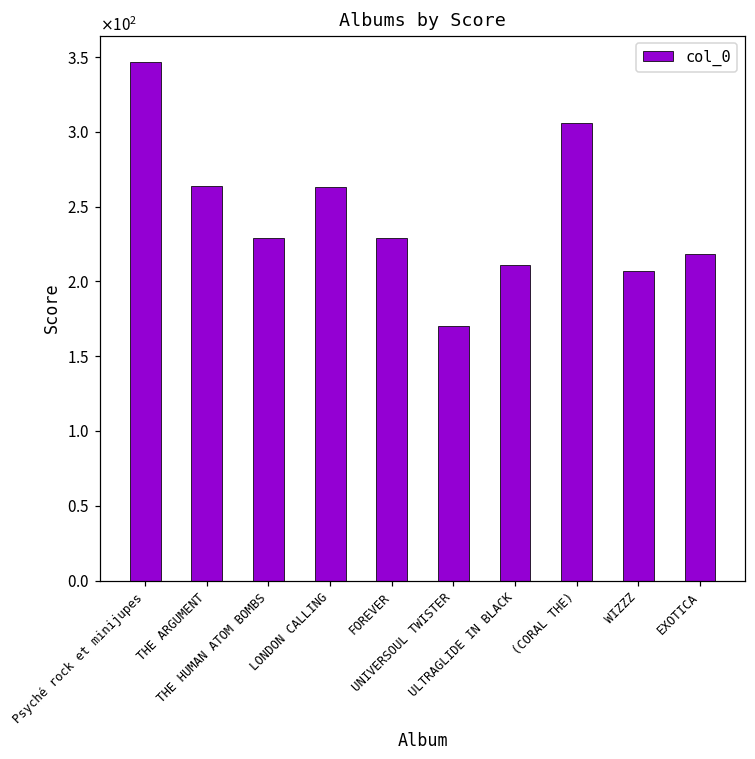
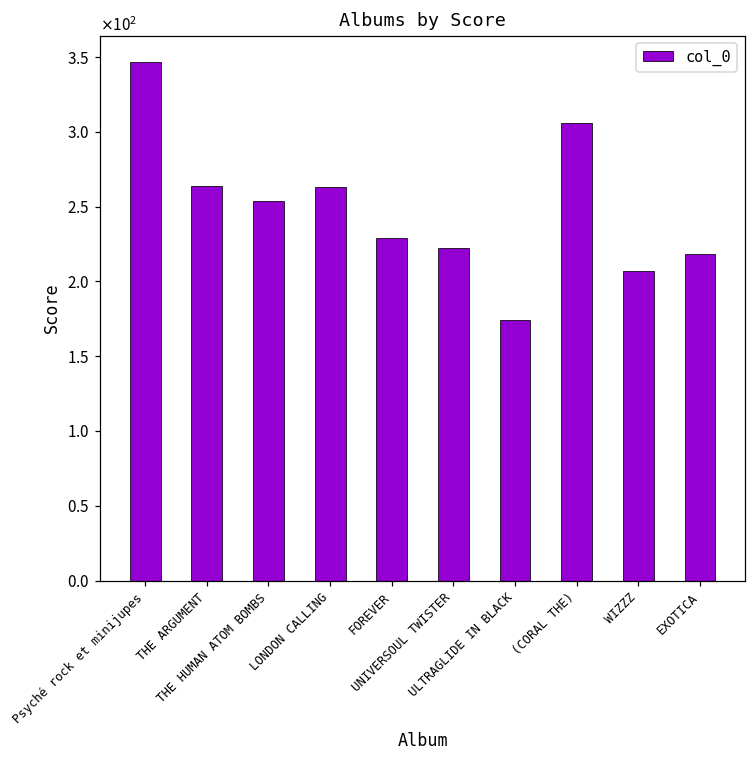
  {
    "Psyché rock et minijupes": 347,
    "THE ARGUMENT": 264,
-   "THE HUMAN ATOM BOMBS": 229,
+   "THE HUMAN ATOM BOMBS": 254,
    "LONDON CALLING": 263,
    "FOREVER": 229,
-   "UNIVERSOUL TWISTER": 170,
-   "ULTRAGLIDE IN BLACK": 211,
+   "UNIVERSOUL TWISTER": 222,
+   "ULTRAGLIDE IN BLACK": 174,
    "(CORAL THE)": 306,
    "WIZZZ": 207,
    "EXOTICA": 218
  }
